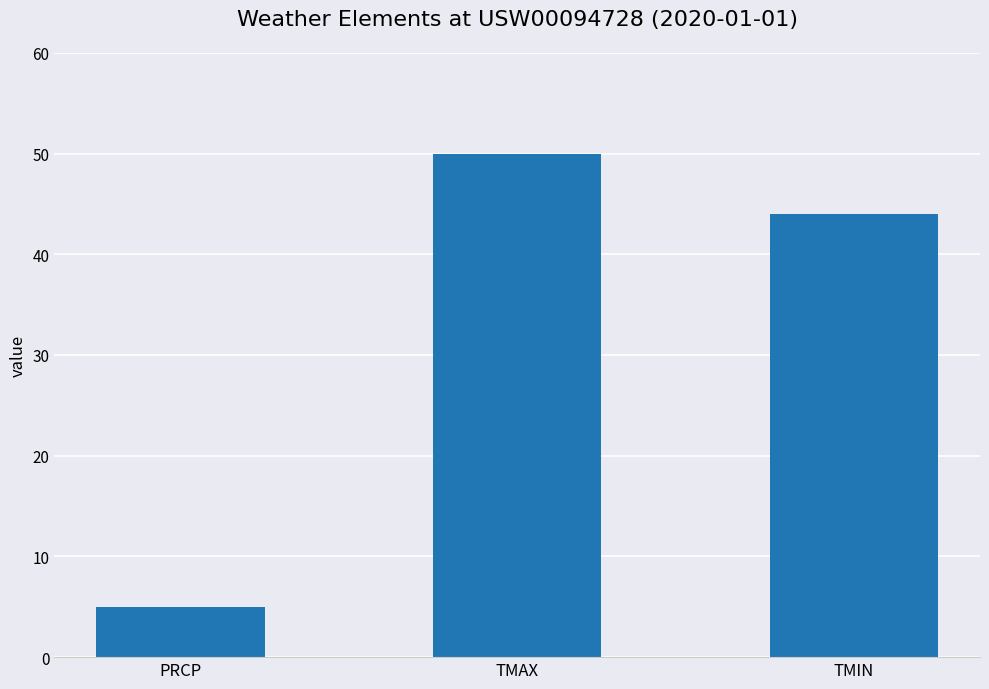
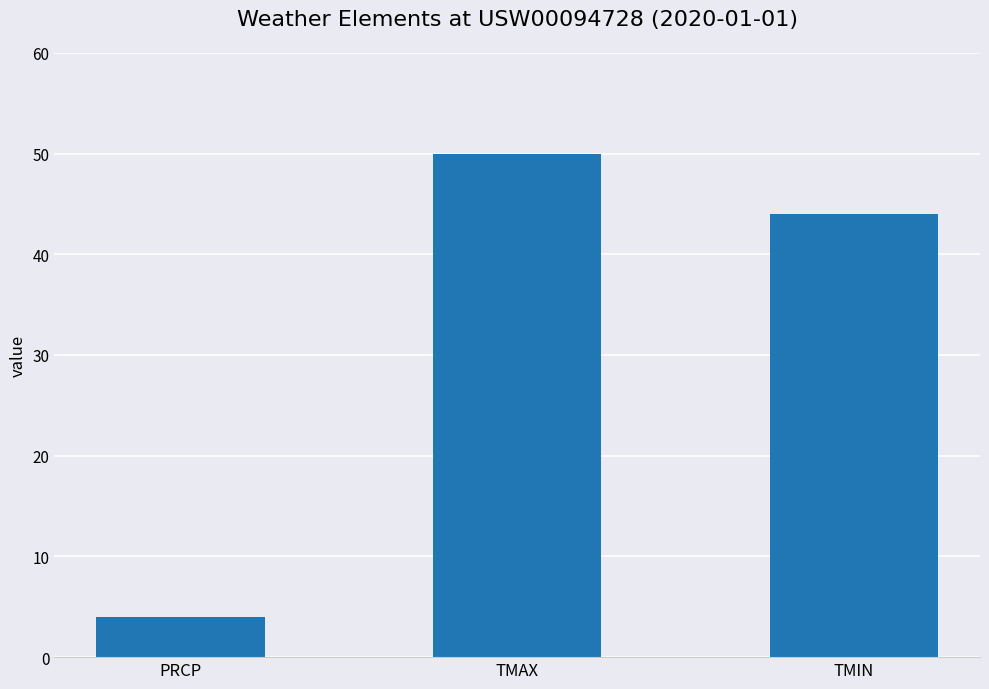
  {
-   "PRCP": 5,
+   "PRCP": 4,
    "TMAX": 50,
    "TMIN": 44
  }
